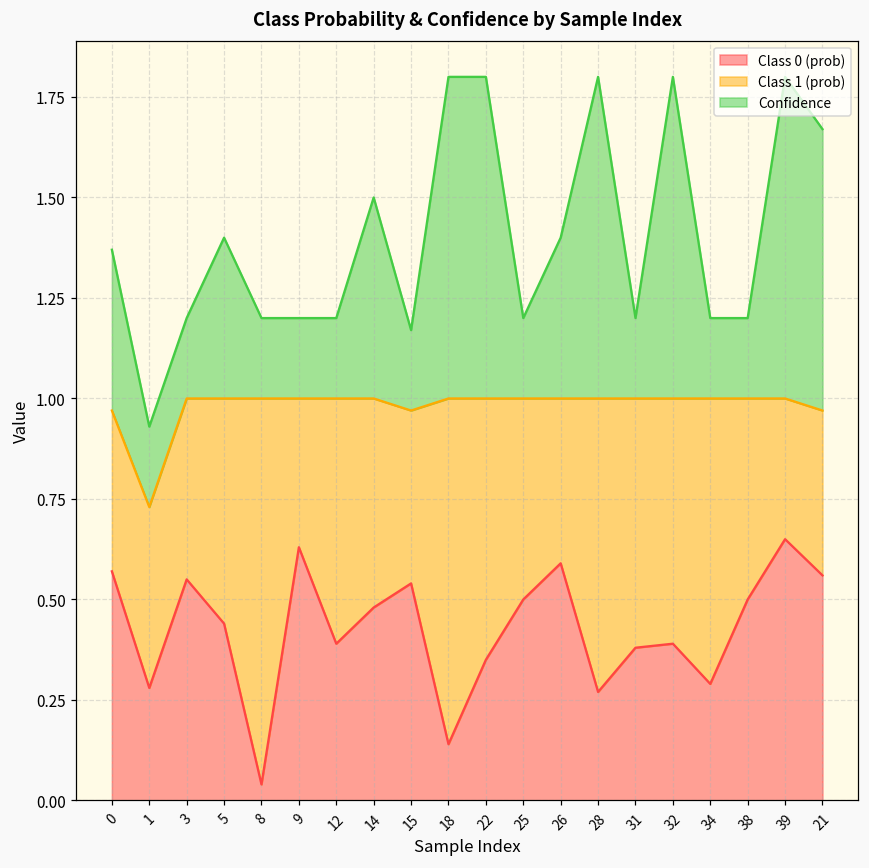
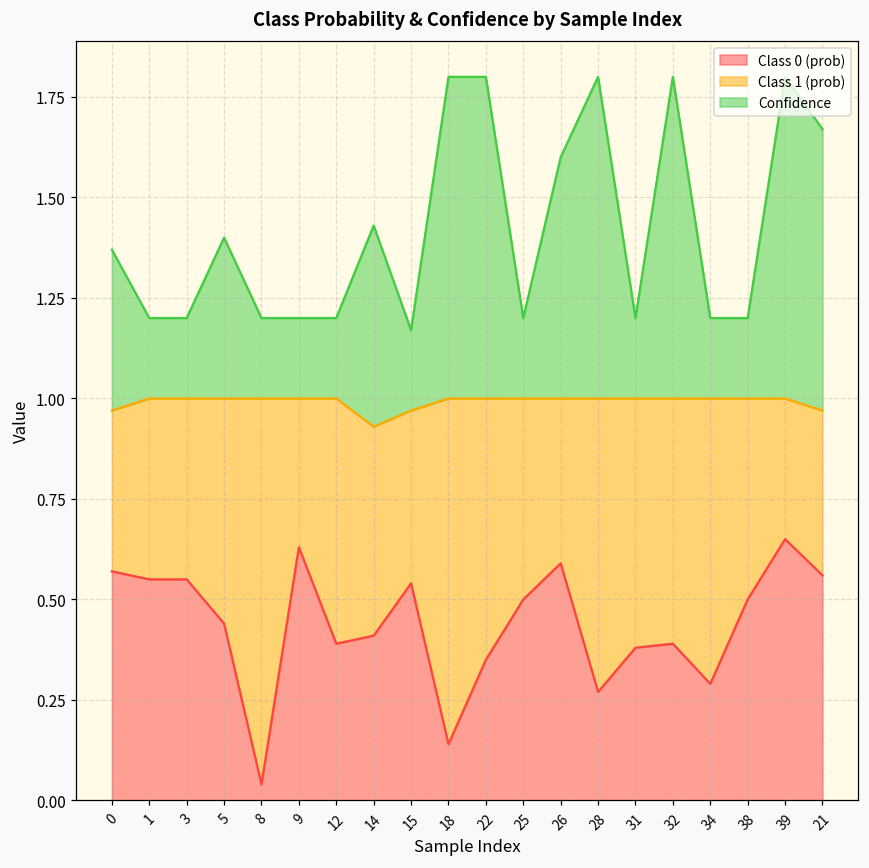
  {
    "Class 0 (prob)": {
      "0": 0.57,
-     "1": 0.28,
+     "1": 0.55,
      "3": 0.55,
      "5": 0.44,
      "8": 0.04,
      "9": 0.63,
      "12": 0.39,
-     "14": 0.48,
+     "14": 0.41,
      "15": 0.54,
      "18": 0.14,
      "22": 0.35,
      "25": 0.50,
      "26": 0.59,
      "28": 0.27,
      "31": 0.38,
      "32": 0.39,
      "34": 0.29,
      "38": 0.50,
      "39": 0.65,
      "21": 0.56
    },
    "Class 1 (prob)": {
      "1": 0.45,
      "14": 0.52
    },
    "Confidence": {
      "1": 0.20,
      "14": 0.50,
-     "26": 1.40
+     "26": 1.60
    }
  }
